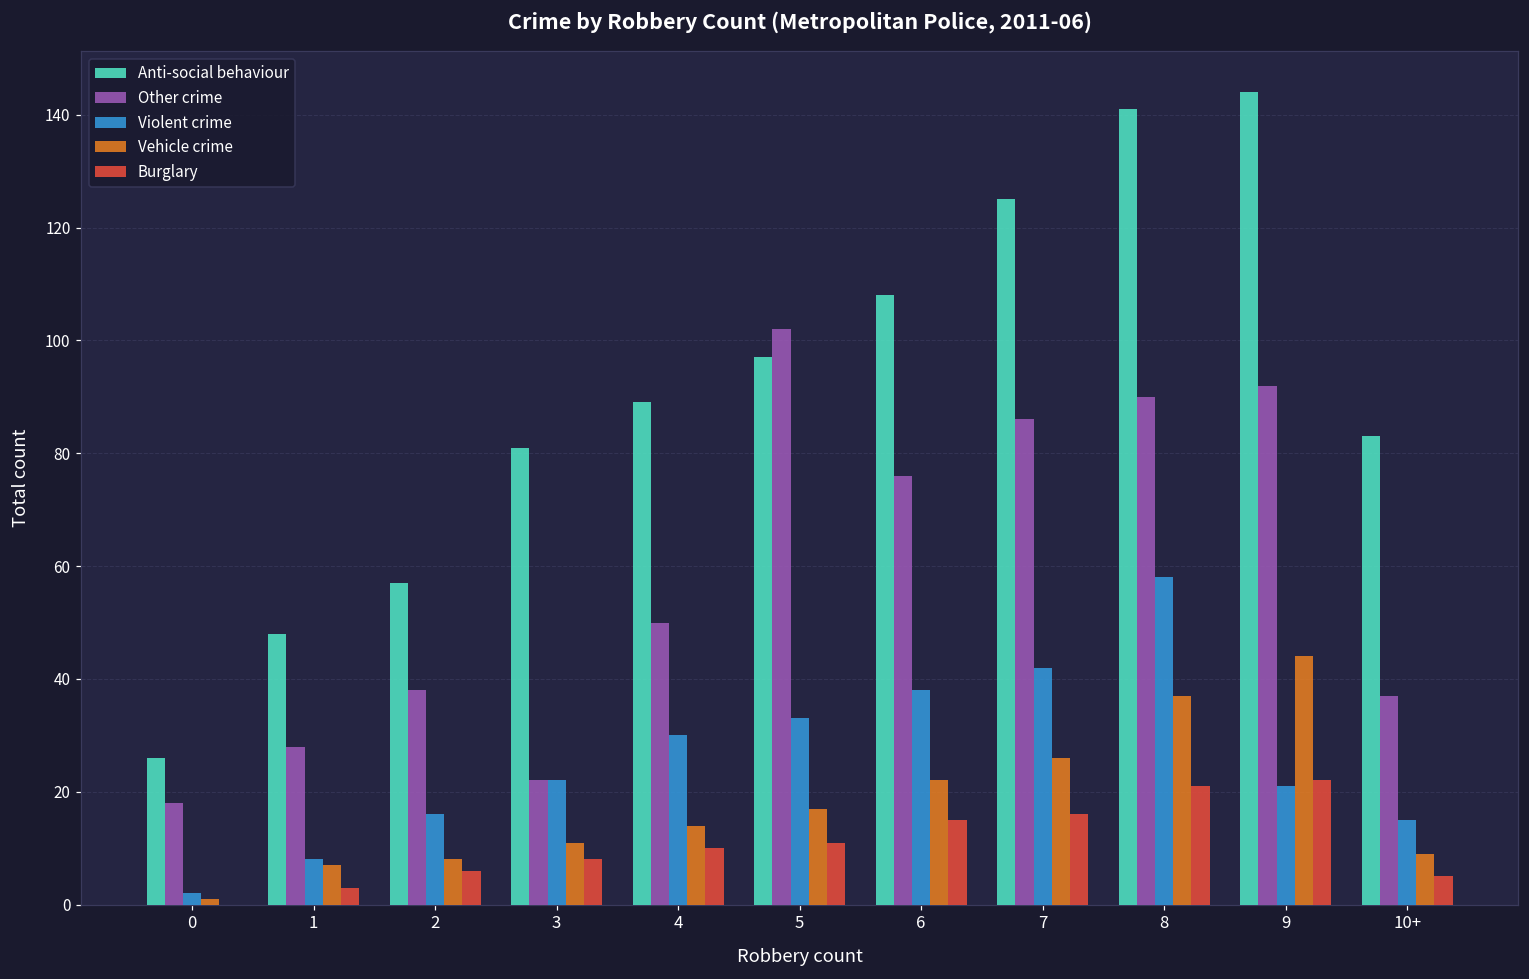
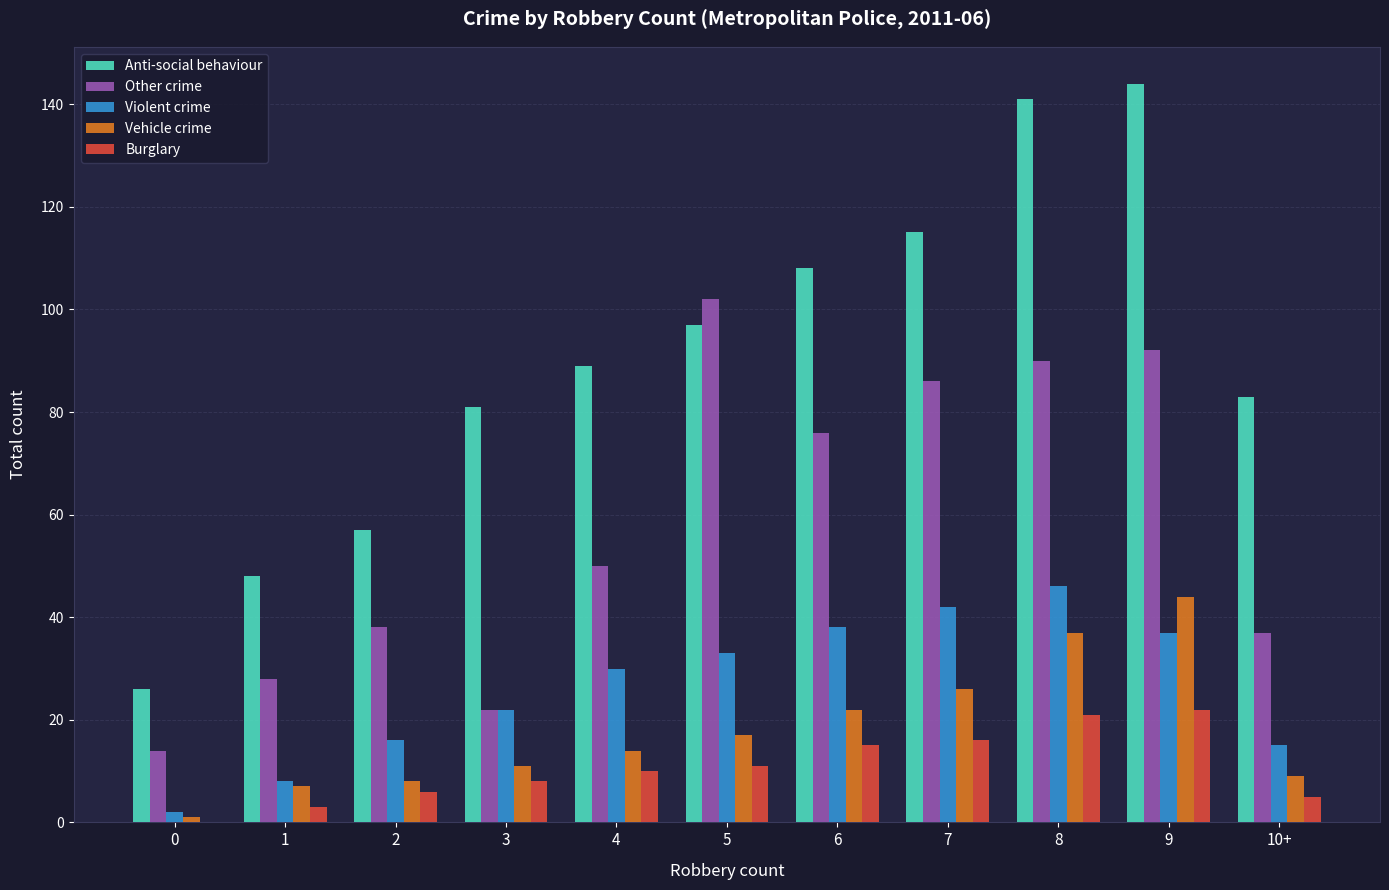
  {
    "Anti-social behaviour": {
      "0": 26,
      "1": 48,
      "2": 57,
      "3": 81,
      "4": 89,
      "5": 97,
      "6": 108,
-     "7": 125,
+     "7": 115,
      "8": 141,
      "9": 144,
      "10+": 83
    },
    "Other crime": {
-     "0": 18,
+     "0": 14,
      "1": 28,
      "2": 38,
      "3": 22,
      "4": 50,
      "5": 102,
      "6": 76,
      "7": 86,
      "8": 90,
      "9": 92,
      "10+": 37
    },
    "Violent crime": {
      "0": 2,
      "1": 8,
      "2": 16,
      "3": 22,
      "4": 30,
      "5": 33,
      "6": 38,
      "7": 42,
-     "8": 58,
-     "9": 21,
+     "8": 46,
+     "9": 37,
      "10+": 15
    }
  }
